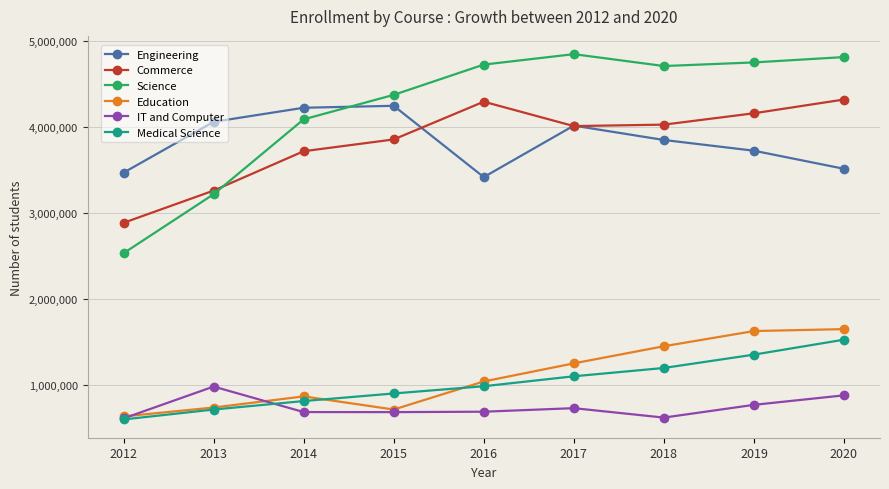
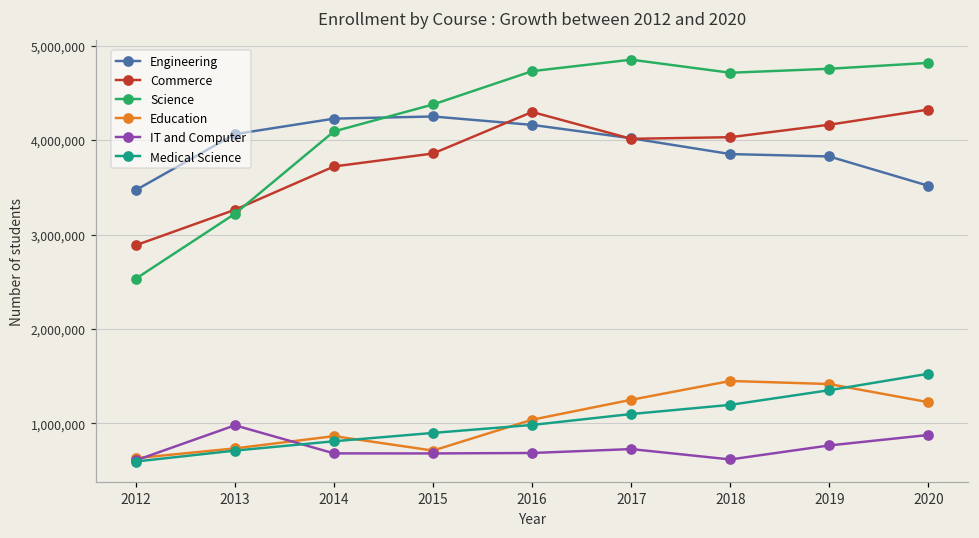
  {
    "Engineering": {
      "2012": "3,500,000",
      "2014": "4,200,000",
      "2015": "4,300,000",
-     "2016": "3,400,000",
+     "2016": "4,200,000",
      "2018": "3,900,000",
-     "2019": "3,700,000",
+     "2019": "3,800,000",
      "2020": "3,500,000"
    },
    "Commerce": {
      "2012": "2,900,000",
      "2013": "3,300,000",
      "2014": "3,700,000",
      "2015": "3,900,000",
      "2016": "4,300,000",
      "2018": "4,000,000",
      "2019": "4,200,000",
      "2020": "4,300,000"
    },
    "Education": {
      "2014": "900,000",
      "2015": "700,000",
      "2016": "1,000,000",
      "2017": "1,300,000",
      "2018": "1,400,000",
-     "2019": "1,600,000",
-     "2020": "1,600,000"
+     "2019": "1,400,000",
+     "2020": "1,200,000"
    },
    "IT and Computer": {
      "2013": "1,000,000",
      "2014": "700,000",
      "2015": "700,000",
      "2016": "700,000",
      "2017": "700,000",
      "2018": "600,000",
      "2019": "800,000",
      "2020": "900,000"
    }
  }
